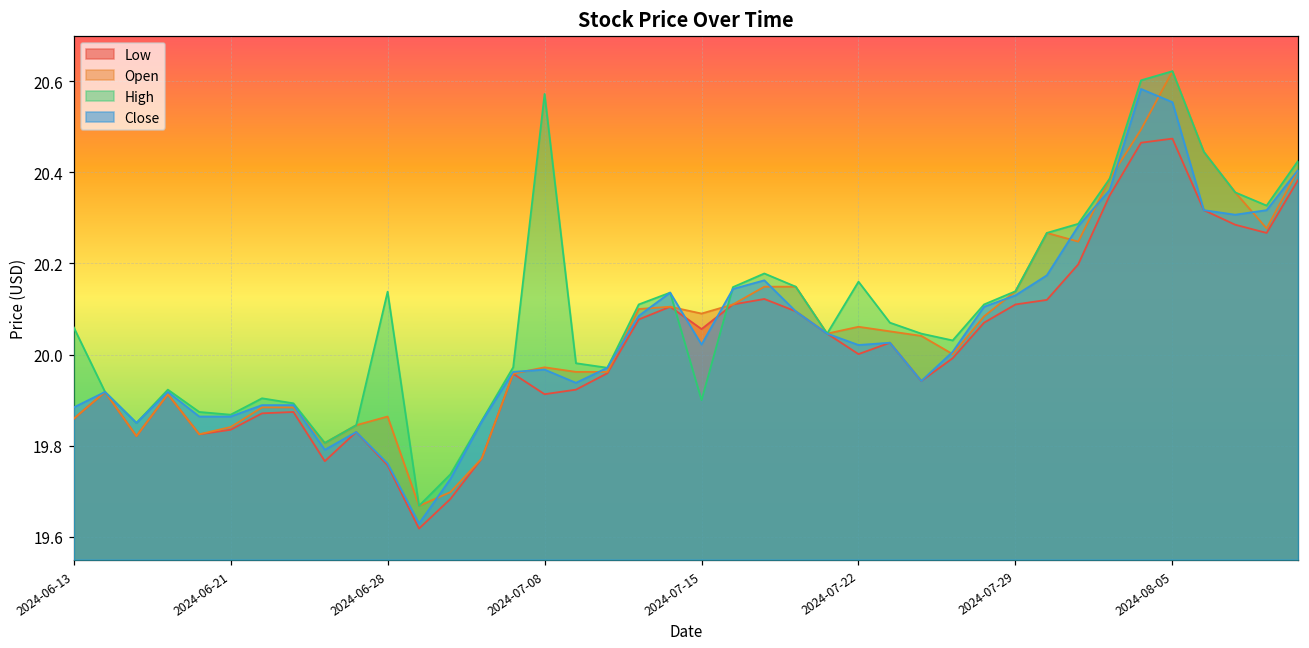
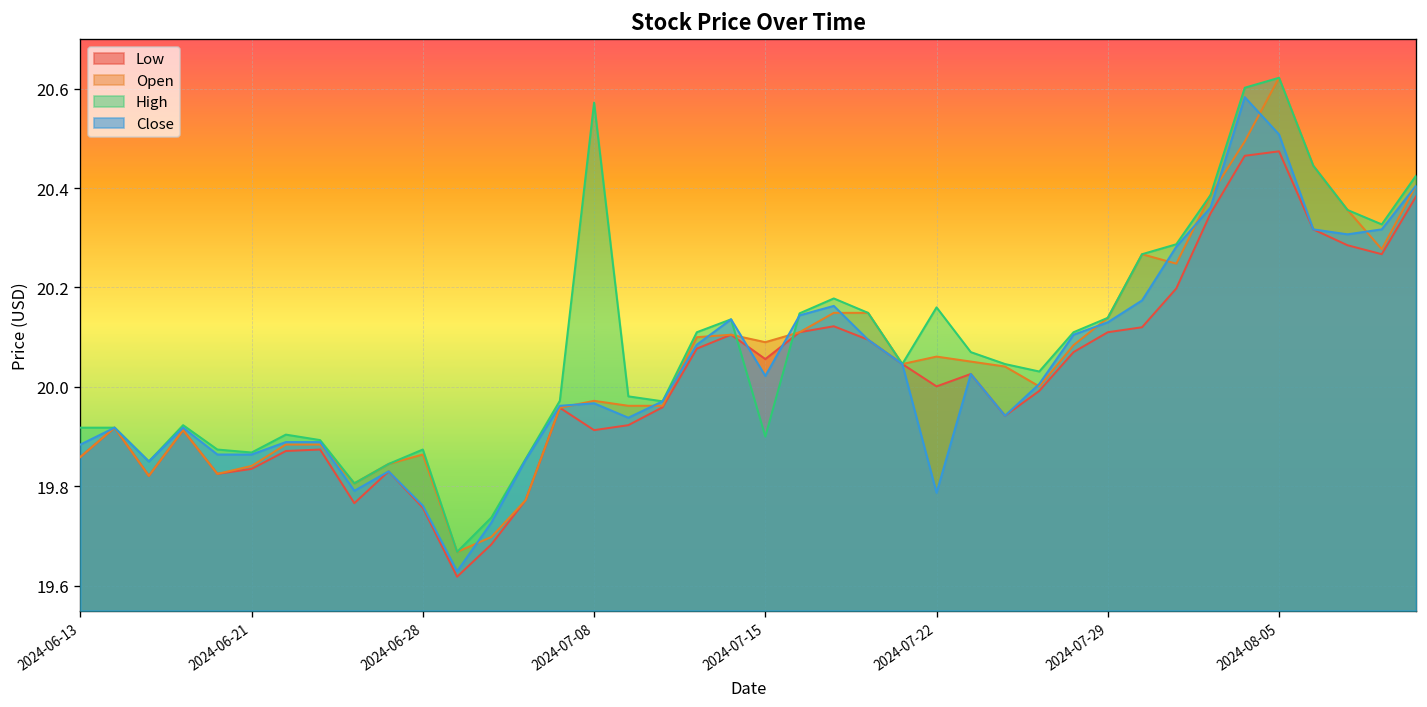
  {
    "High": {
-     "2024-06-13": 20.06,
-     "2024-06-28": 20.14,
+     "2024-06-13": 19.92,
+     "2024-06-28": 19.87,
      "2024-07-08": 20.57,
      "2024-07-15": 19.90,
      "2024-07-22": 20.16
    },
    "Close": {
      "2024-06-13": 19.88,
      "2024-07-15": 20.02,
-     "2024-07-22": 20.02,
+     "2024-07-22": 19.79,
      "2024-07-29": 20.13,
-     "2024-08-05": 20.55
+     "2024-08-05": 20.51
    }
  }
